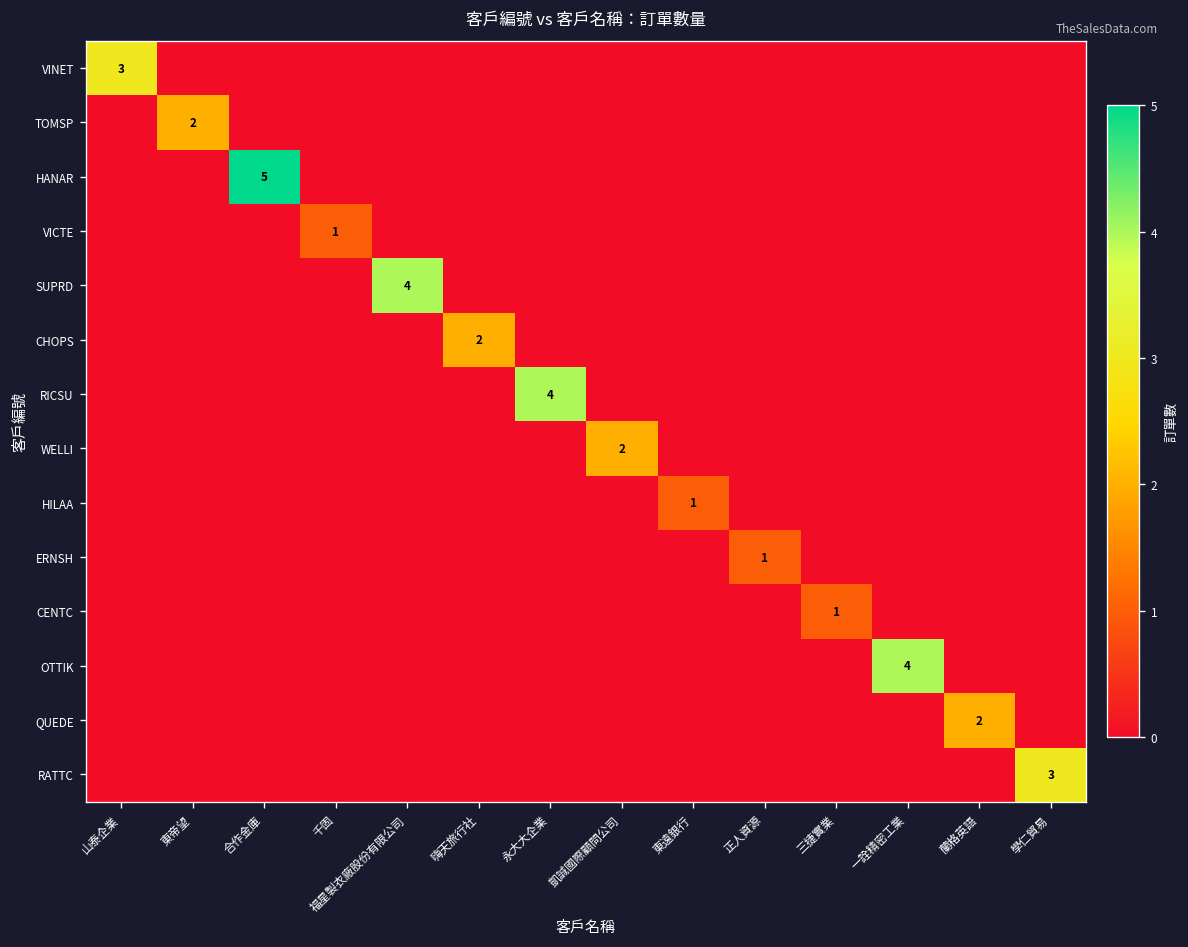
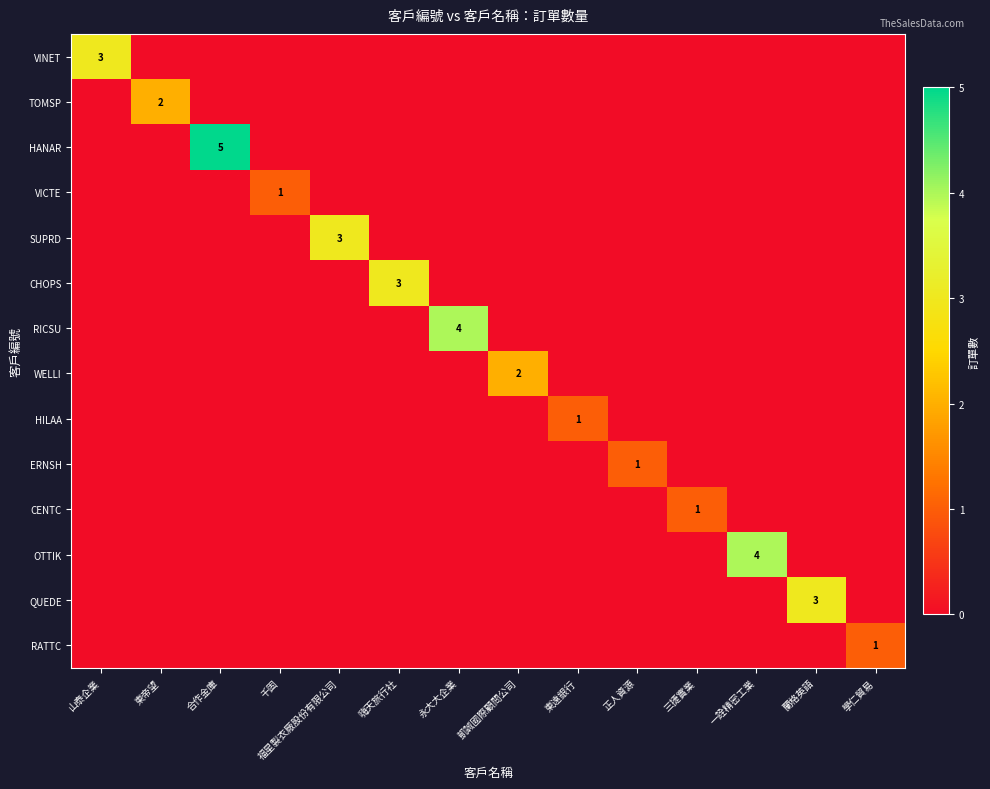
  {
    "VINET": {
      "山泰企業": 3
    },
    "TOMSP": {
      "東帝望": 2
    },
    "HANAR": {
      "合作金庫": 5
    },
    "VICTE": {
      "千固": 1
    },
    "SUPRD": {
-     "福星製衣廠股份有限公司": 4
+     "福星製衣廠股份有限公司": 3
    },
    "CHOPS": {
-     "嗨天旅行社": 2
+     "嗨天旅行社": 3
    },
    "RICSU": {
      "永大大企業": 4
    },
    "WELLI": {
      "凱誠國際顧問公司": 2
    },
    "HILAA": {
      "東遠銀行": 1
    },
    "ERNSH": {
      "正人資源": 1
    },
    "CENTC": {
      "三捷實業": 1
    },
    "OTTIK": {
      "一詮精密工業": 4
    },
    "QUEDE": {
-     "蘭格英語": 2
+     "蘭格英語": 3
    },
    "RATTC": {
-     "學仁貿易": 3
+     "學仁貿易": 1
    }
  }
